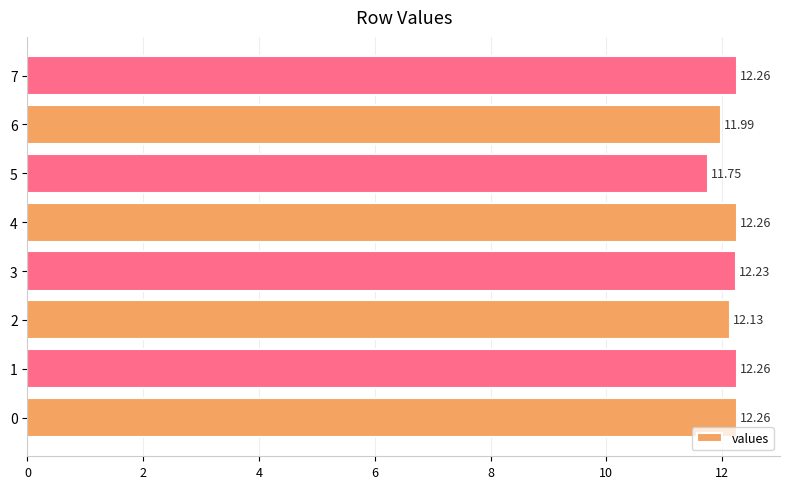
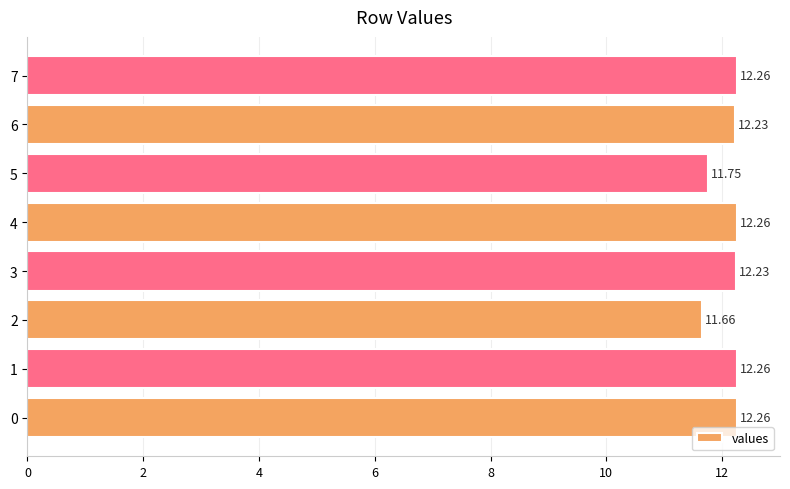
  {
    "7": 12.26,
-   "6": 11.99,
+   "6": 12.23,
    "5": 11.75,
    "4": 12.26,
    "3": 12.23,
-   "2": 12.13,
+   "2": 11.66,
    "1": 12.26,
    "0": 12.26
  }
